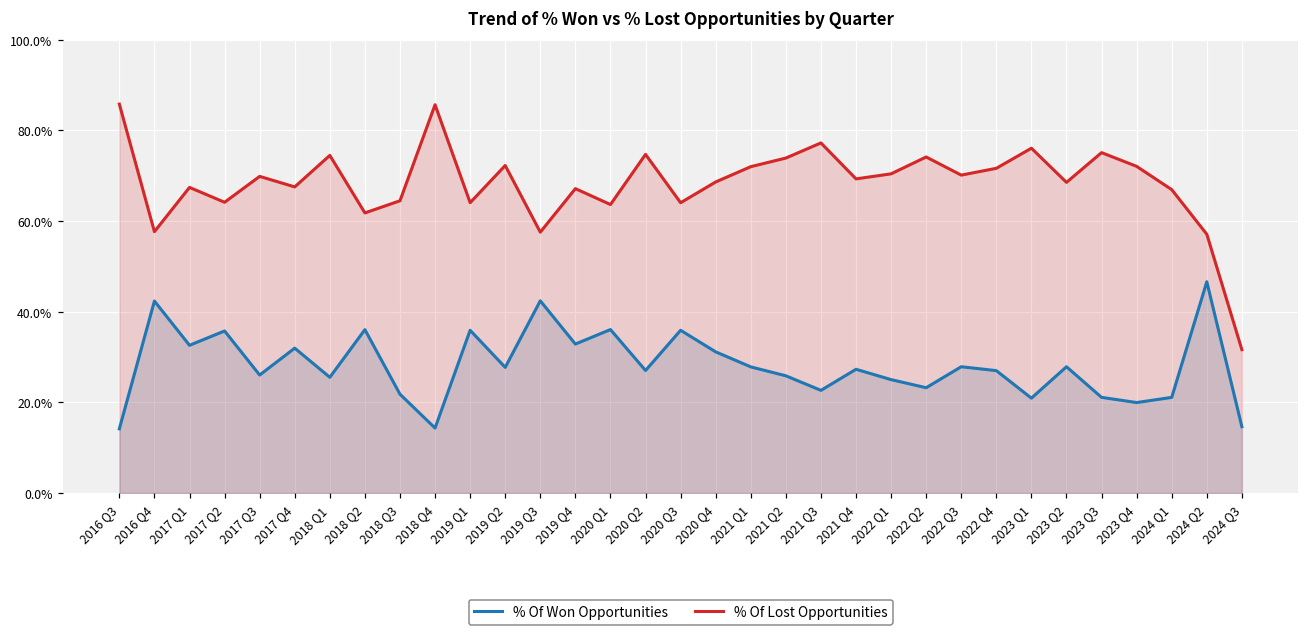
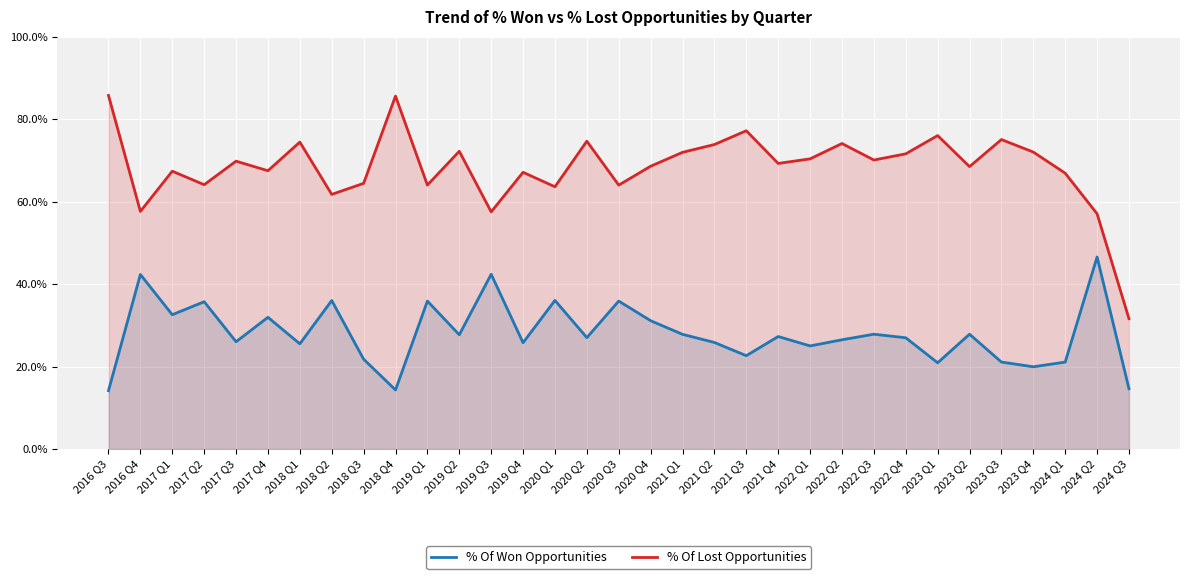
  {
    "% Of Won Opportunities": {
      "2016 Q3": "14%",
      "2016 Q4": "42%",
      "2017 Q1": "33%",
      "2017 Q2": "36%",
      "2017 Q3": "26%",
      "2017 Q4": "32%",
      "2018 Q1": "26%",
      "2018 Q2": "36%",
      "2018 Q3": "22%",
      "2018 Q4": "14%",
      "2019 Q1": "36%",
      "2019 Q2": "28%",
      "2019 Q3": "42%",
-     "2019 Q4": "33%",
+     "2019 Q4": "26%",
      "2020 Q1": "36%",
      "2020 Q2": "27%",
      "2020 Q3": "36%",
      "2020 Q4": "31%",
      "2021 Q1": "28%",
      "2021 Q2": "26%",
      "2021 Q3": "23%",
      "2021 Q4": "27%",
      "2022 Q1": "25%",
-     "2022 Q2": "23%",
+     "2022 Q2": "27%",
      "2022 Q3": "28%",
      "2022 Q4": "27%",
      "2023 Q1": "21%",
      "2023 Q2": "28%",
      "2023 Q3": "21%",
      "2023 Q4": "20%",
      "2024 Q1": "21%",
      "2024 Q2": "47%",
      "2024 Q3": "15%"
    },
    "% Of Lost Opportunities": {
      "2016 Q3": "86%",
      "2016 Q4": "58%",
      "2017 Q1": "67%",
      "2017 Q2": "64%",
      "2017 Q3": "70%",
      "2017 Q4": "68%",
      "2018 Q1": "74%",
      "2018 Q2": "62%",
      "2018 Q3": "64%",
      "2018 Q4": "86%",
      "2019 Q1": "64%",
      "2019 Q2": "72%",
      "2019 Q3": "58%",
      "2019 Q4": "67%",
      "2020 Q1": "64%",
      "2020 Q2": "75%",
      "2020 Q3": "64%",
      "2020 Q4": "69%",
      "2021 Q1": "72%",
      "2021 Q2": "74%",
      "2021 Q3": "77%",
      "2021 Q4": "69%",
      "2022 Q1": "70%",
      "2022 Q2": "74%",
      "2022 Q3": "70%",
      "2022 Q4": "72%",
      "2023 Q1": "76%",
      "2023 Q2": "69%",
      "2023 Q3": "75%",
      "2023 Q4": "72%",
      "2024 Q1": "67%",
      "2024 Q2": "57%",
      "2024 Q3": "32%"
    }
  }
